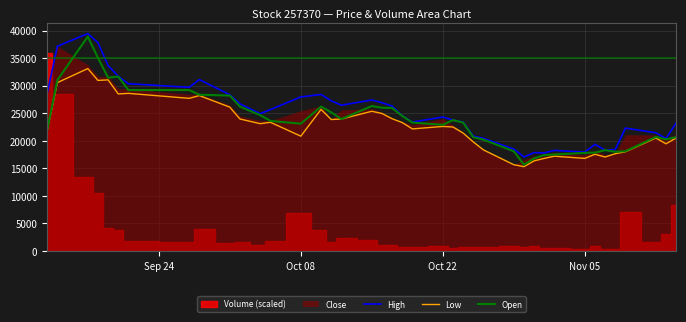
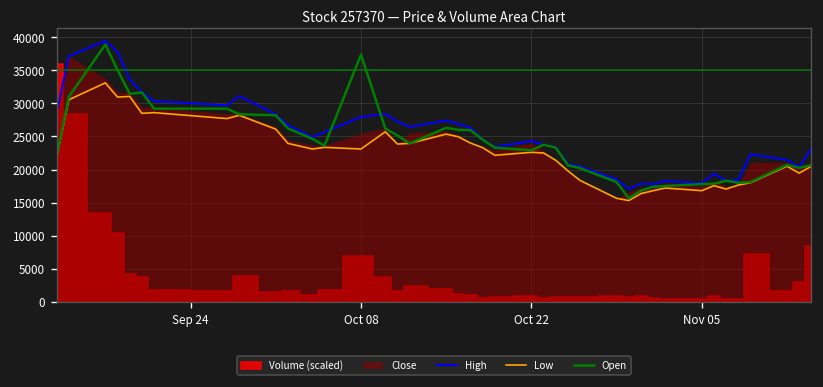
  {
    "High": {
      "Oct 08": 28000
    },
    "Low": {
-     "Oct 08": 21000,
+     "Oct 08": 23000,
      "Nov 05": 17000
    },
    "Close": {
      "Oct 08": 25000
    },
    "Open": {
-     "Oct 08": 23000
+     "Oct 08": 37000
    }
  }
